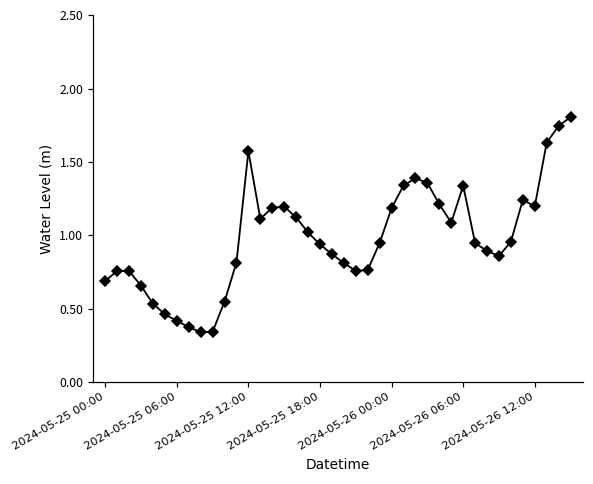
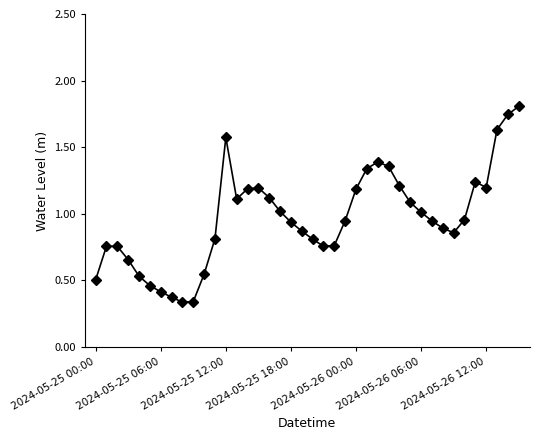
  {
-   "2024-05-25 00:00": 0.69,
+   "2024-05-25 00:00": 0.50,
    "2024-05-25 06:00": 0.41,
    "2024-05-25 12:00": 1.57,
    "2024-05-25 18:00": 0.94,
    "2024-05-26 00:00": 1.19,
-   "2024-05-26 06:00": 1.34,
+   "2024-05-26 06:00": 1.01,
    "2024-05-26 12:00": 1.20
  }
